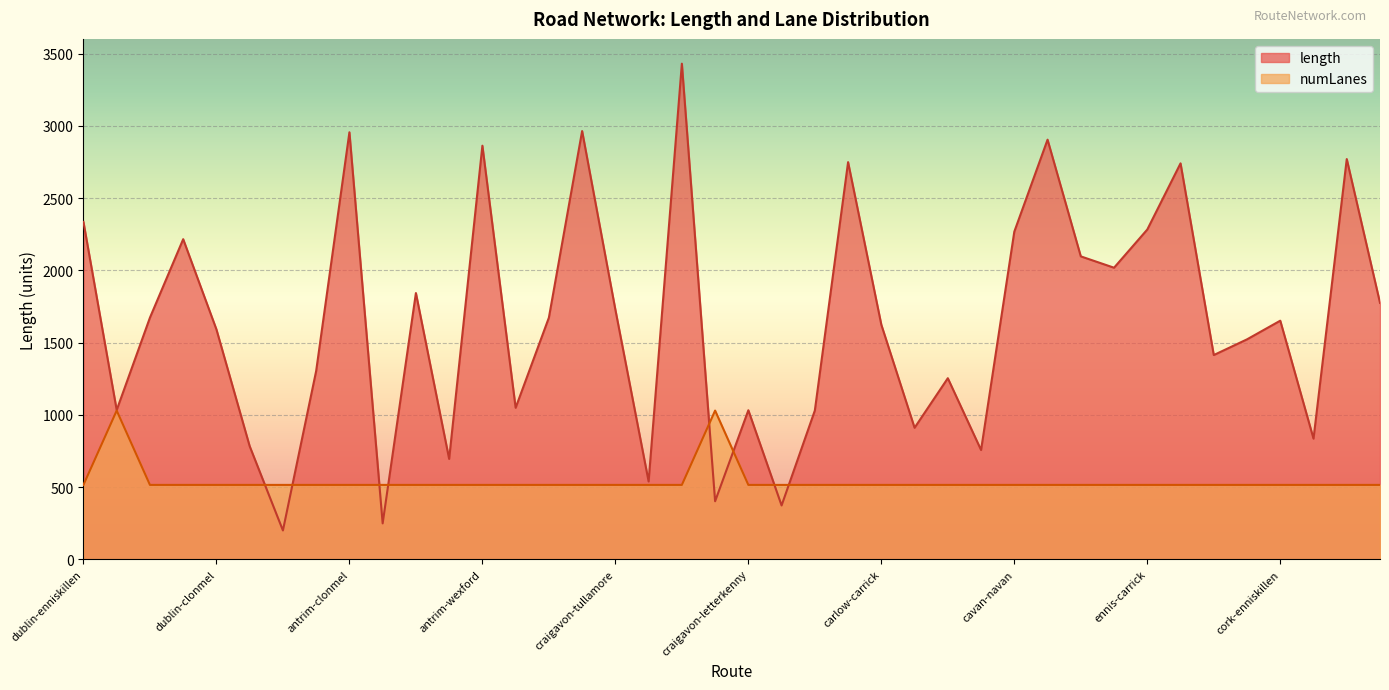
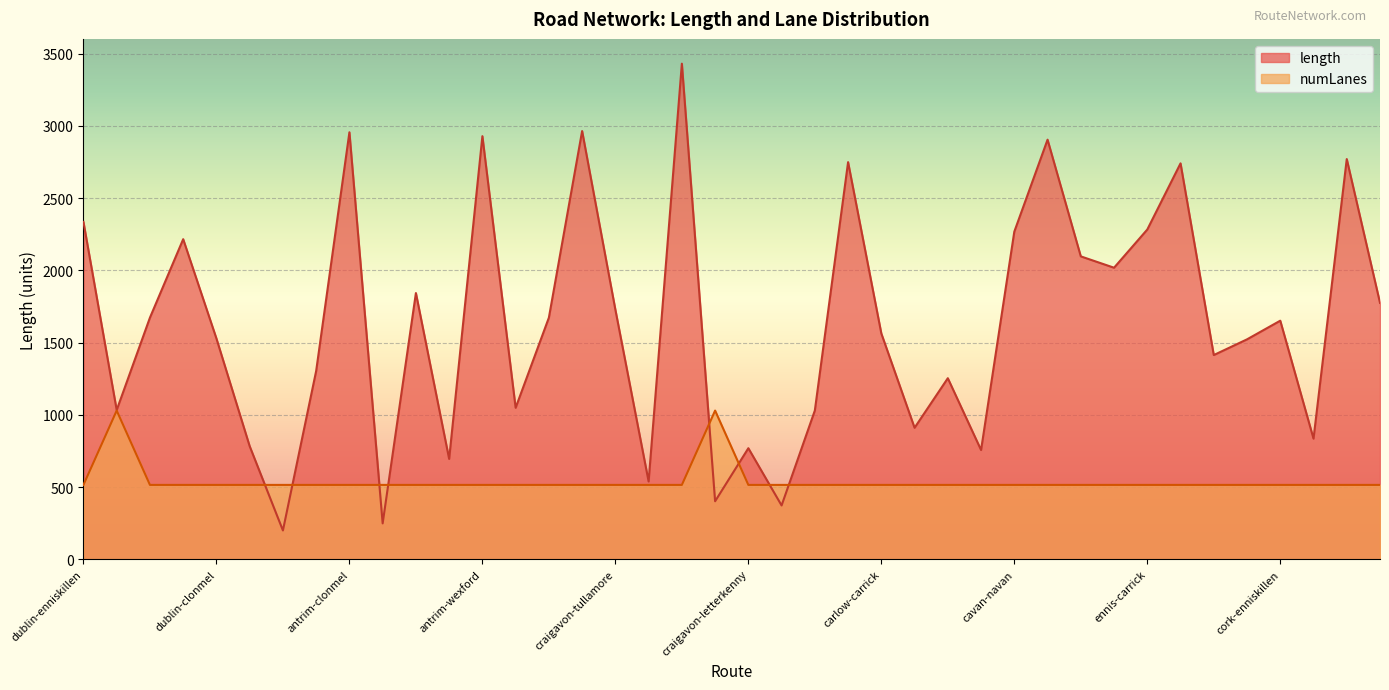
  {
    "length": {
      "dublin-enniskillen": 2330,
-     "dublin-clonmel": 1590,
+     "dublin-clonmel": 1530,
      "antrim-clonmel": 2960,
-     "antrim-wexford": 2860,
+     "antrim-wexford": 2930,
      "craigavon-tullamore": 1730,
-     "craigavon-letterkenny": 1030,
-     "carlow-carrick": 1620,
+     "craigavon-letterkenny": 770,
+     "carlow-carrick": 1560,
      "cavan-navan": 2270,
      "ennis-carrick": 2280,
      "cork-enniskillen": 1650
    },
    "numLanes": {
      "dublin-enniskillen": 510,
      "dublin-clonmel": 510,
      "antrim-clonmel": 510,
      "antrim-wexford": 510,
      "craigavon-tullamore": 510,
      "craigavon-letterkenny": 510,
      "carlow-carrick": 510,
      "cavan-navan": 510,
      "ennis-carrick": 510,
      "cork-enniskillen": 510
    }
  }
